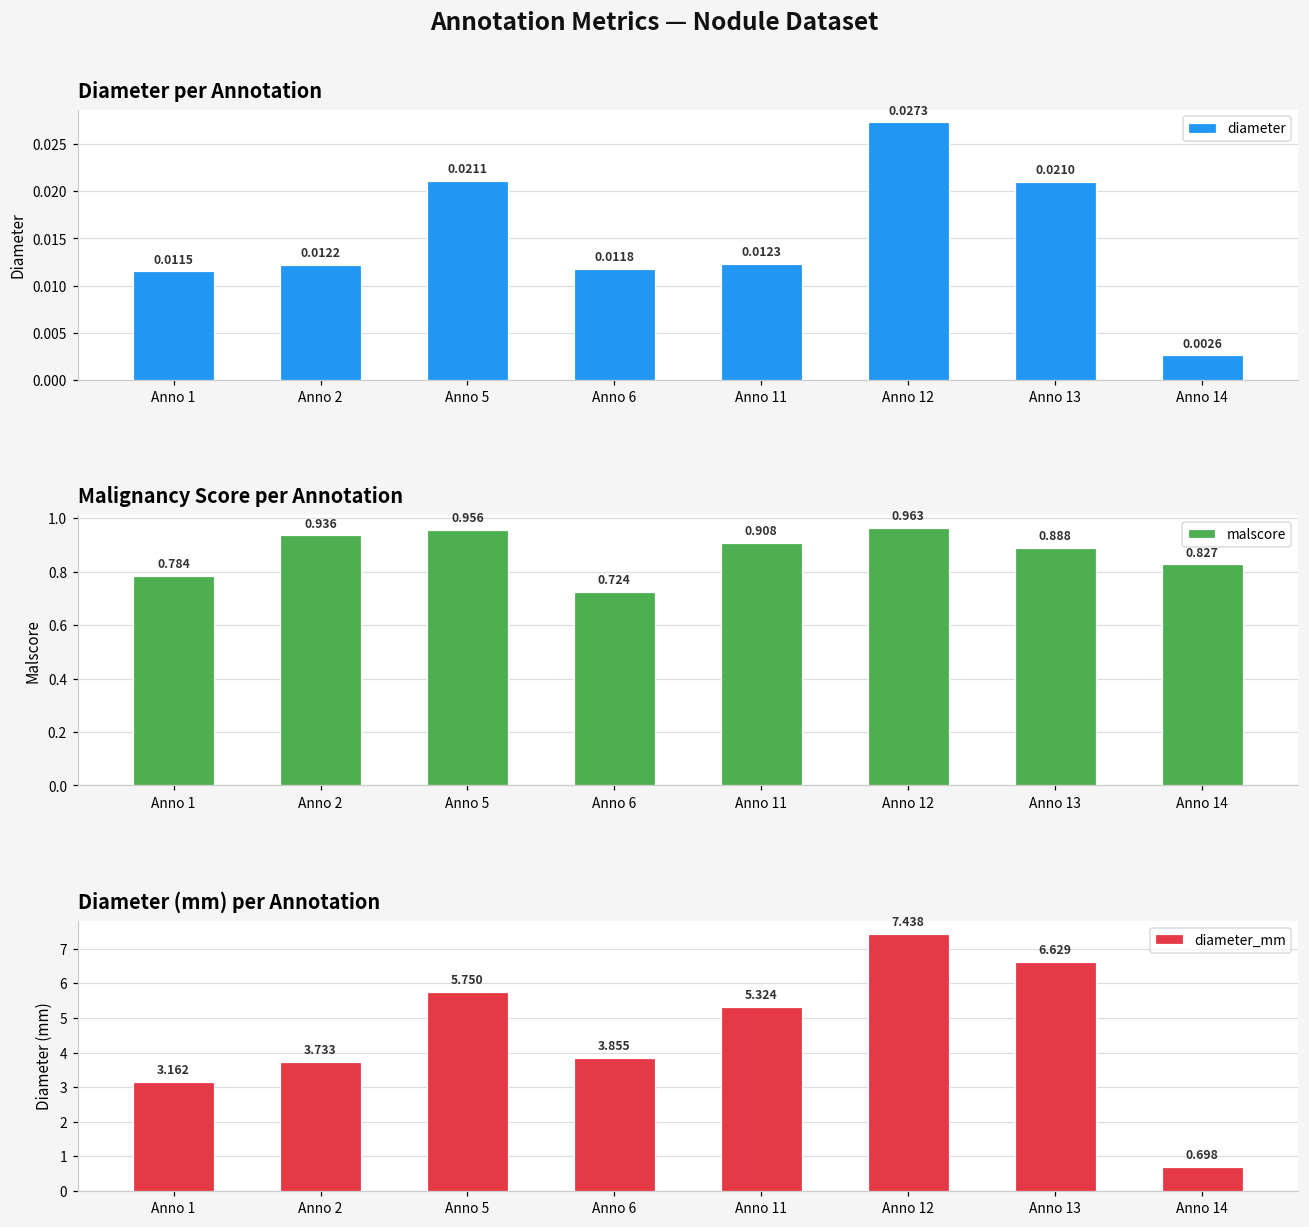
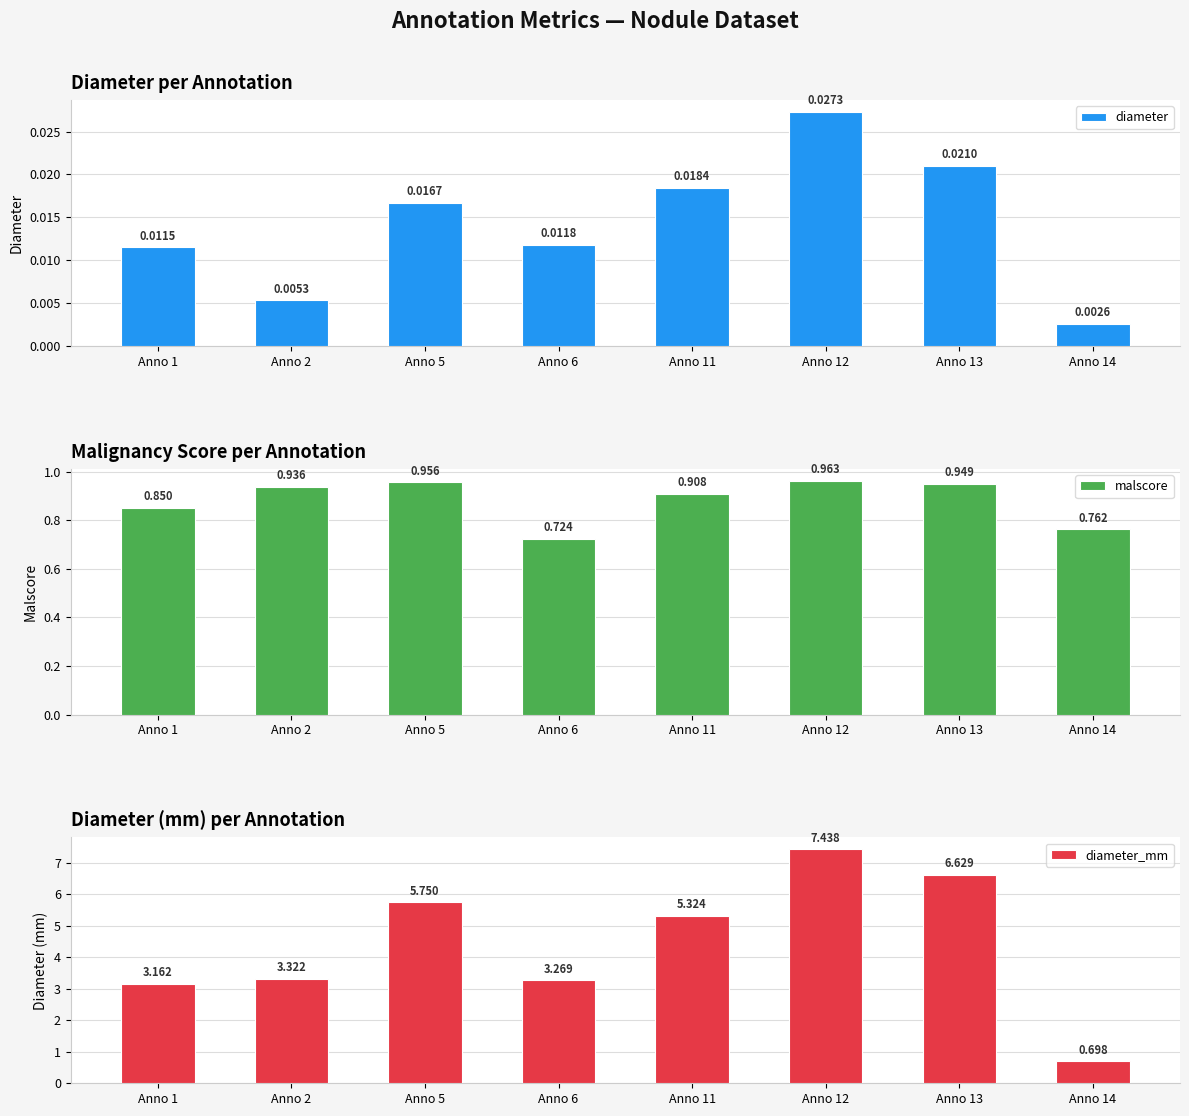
  {
    "Diameter per Annotation": {
      "Anno 1": 0.0115,
-     "Anno 2": 0.0122,
-     "Anno 5": 0.0211,
+     "Anno 2": 0.0053,
+     "Anno 5": 0.0167,
      "Anno 6": 0.0118,
-     "Anno 11": 0.0123,
+     "Anno 11": 0.0184,
      "Anno 12": 0.0273,
      "Anno 13": 0.0210,
      "Anno 14": 0.0026
    },
    "Malignancy Score per Annotation": {
-     "Anno 1": 0.784,
+     "Anno 1": 0.850,
      "Anno 2": 0.936,
      "Anno 5": 0.956,
      "Anno 6": 0.724,
      "Anno 11": 0.908,
      "Anno 12": 0.963,
-     "Anno 13": 0.888,
-     "Anno 14": 0.83
+     "Anno 13": 0.949,
+     "Anno 14": 0.76
    },
    "Diameter (mm) per Annotation": {
      "Anno 1": 3.162,
-     "Anno 2": 3.733,
+     "Anno 2": 3.322,
      "Anno 5": 5.750,
-     "Anno 6": 3.855,
+     "Anno 6": 3.269,
      "Anno 11": 5.324,
      "Anno 12": 7.438,
      "Anno 13": 6.629,
      "Anno 14": 0.698
    }
  }
